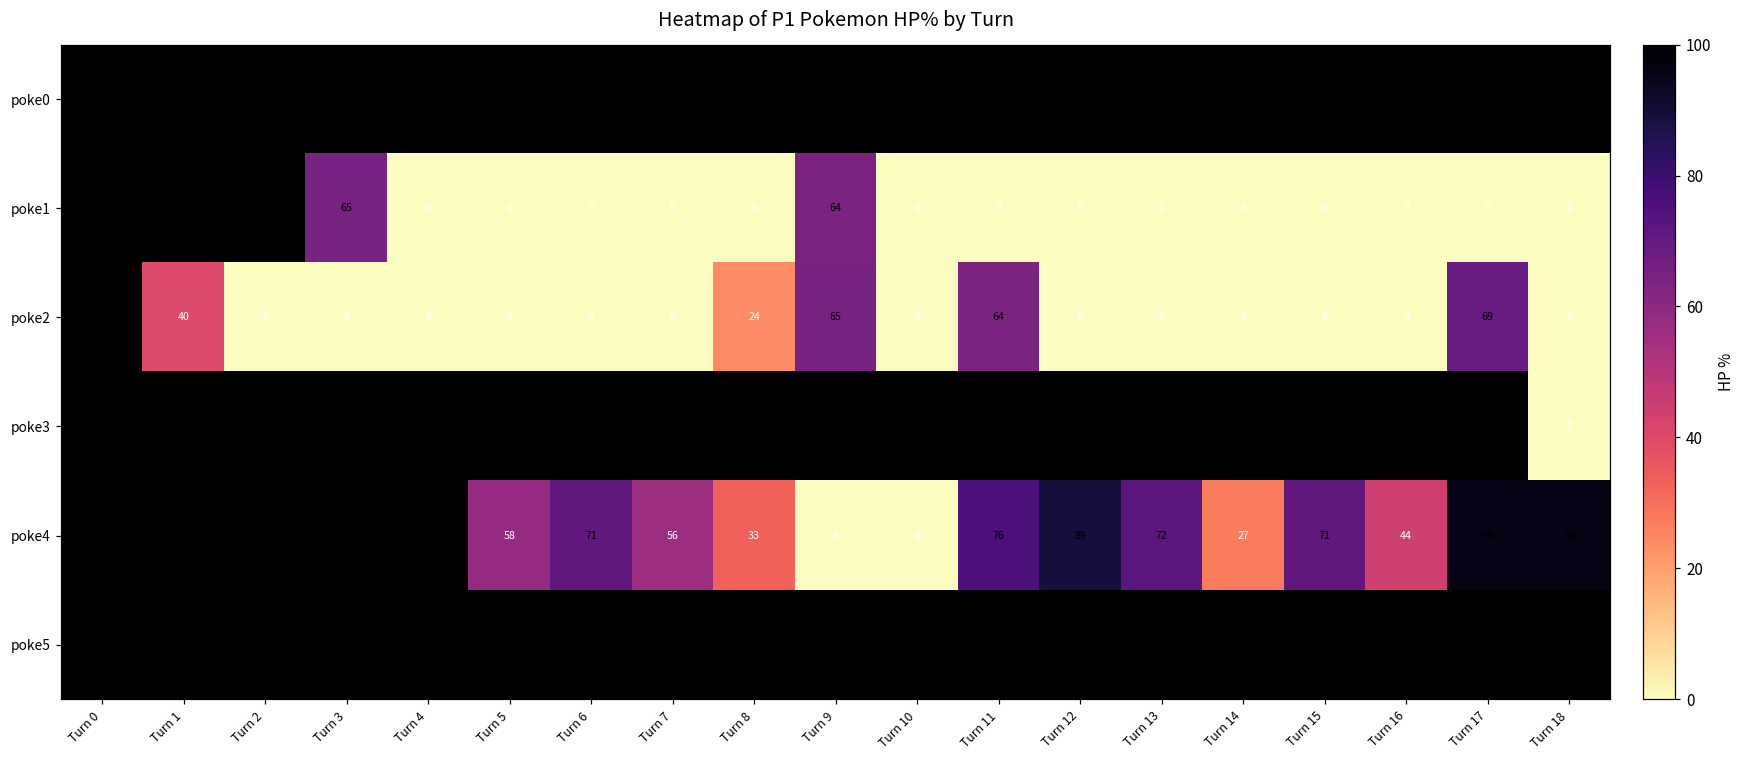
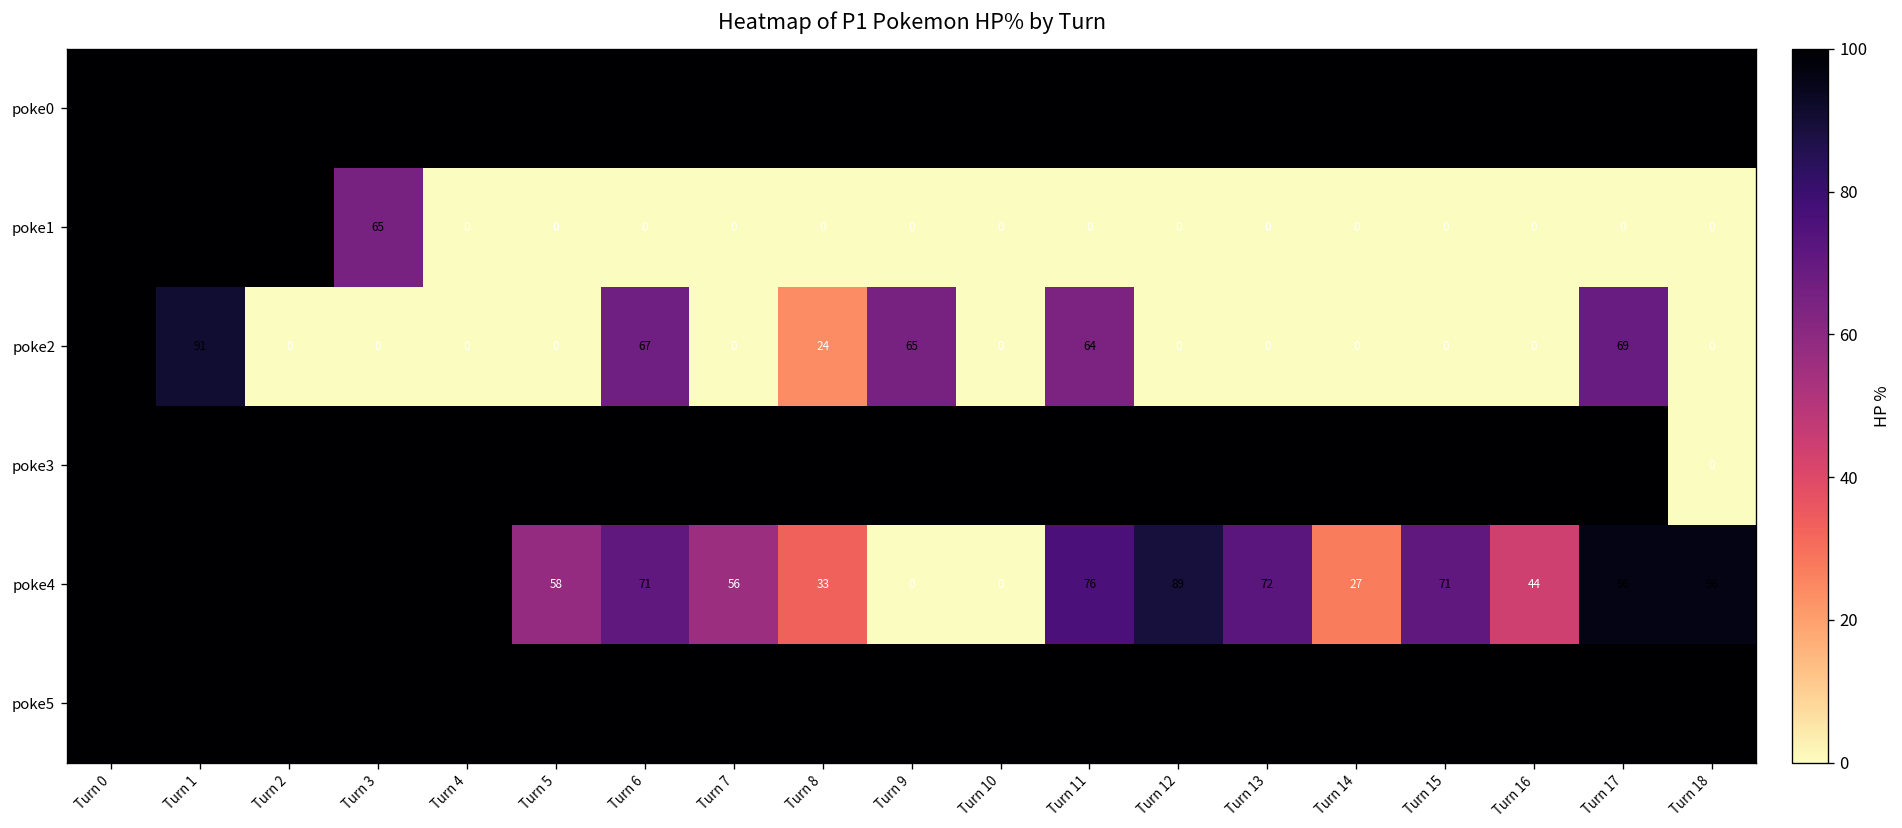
  {
    "poke1": {
      "Turn 3": 65,
      "Turn 4": 0,
      "Turn 5": 0,
      "Turn 6": 0,
      "Turn 7": 0,
      "Turn 8": 0,
-     "Turn 9": 64,
+     "Turn 9": 0,
      "Turn 10": 0,
      "Turn 11": 0,
      "Turn 12": 0,
      "Turn 13": 0,
      "Turn 14": 0,
      "Turn 15": 0,
      "Turn 16": 0,
      "Turn 17": 0,
      "Turn 18": 0
    },
    "poke2": {
-     "Turn 1": 40,
+     "Turn 1": 91,
      "Turn 2": 0,
      "Turn 3": 0,
      "Turn 4": 0,
      "Turn 5": 0,
-     "Turn 6": 0,
+     "Turn 6": 67,
      "Turn 7": 0,
      "Turn 8": 24,
      "Turn 9": 65,
      "Turn 10": 0,
      "Turn 11": 64,
      "Turn 12": 0,
      "Turn 13": 0,
      "Turn 14": 0,
      "Turn 15": 0,
      "Turn 16": 0,
      "Turn 17": 69,
      "Turn 18": 0
    },
    "poke3": {
      "Turn 18": 0
    },
    "poke4": {
      "Turn 5": 58,
      "Turn 6": 71,
      "Turn 7": 56,
      "Turn 8": 33,
      "Turn 9": 0,
      "Turn 10": 0,
      "Turn 11": 76,
      "Turn 12": 89,
      "Turn 13": 72,
      "Turn 14": 27,
      "Turn 15": 71,
      "Turn 16": 44
    }
  }
